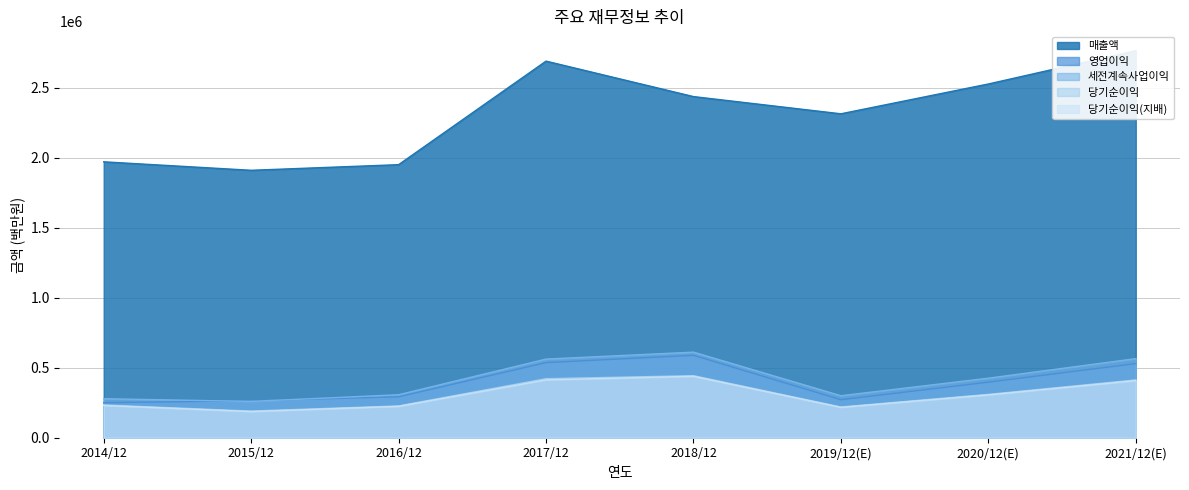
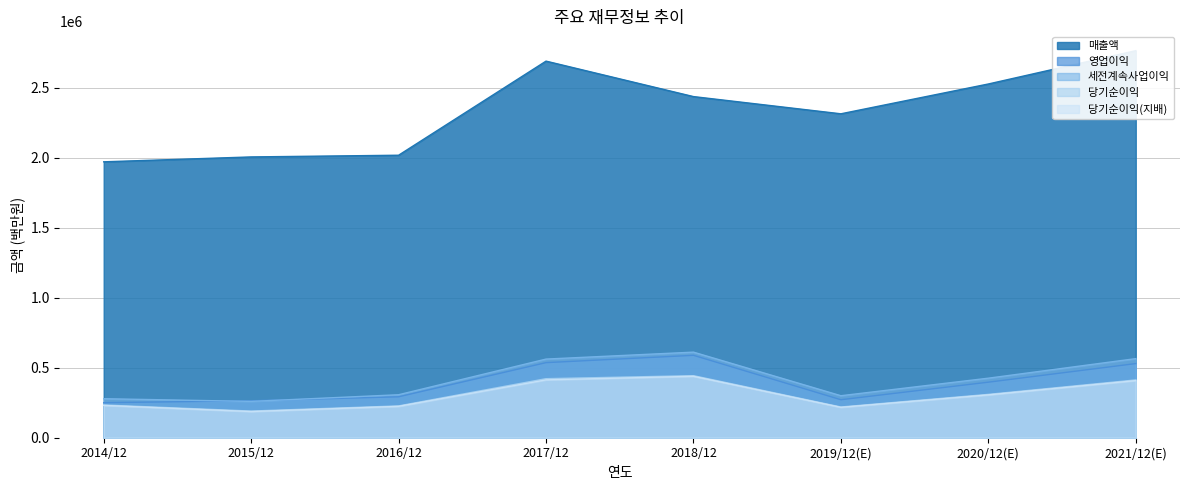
  {
    "매출액": {
      "2014/12": 1970000,
-     "2015/12": 1910000,
-     "2016/12": 1950000,
+     "2015/12": 2010000,
+     "2016/12": 2020000,
      "2017/12": 2690000,
      "2018/12": 2440000,
      "2019/12(E)": 2310000,
      "2020/12(E)": 2530000
    }
  }
